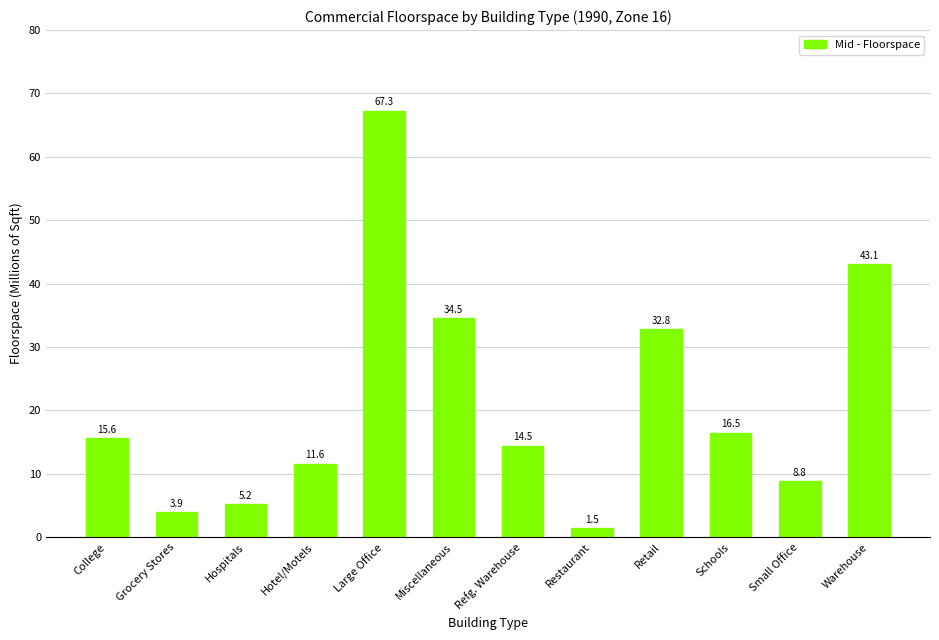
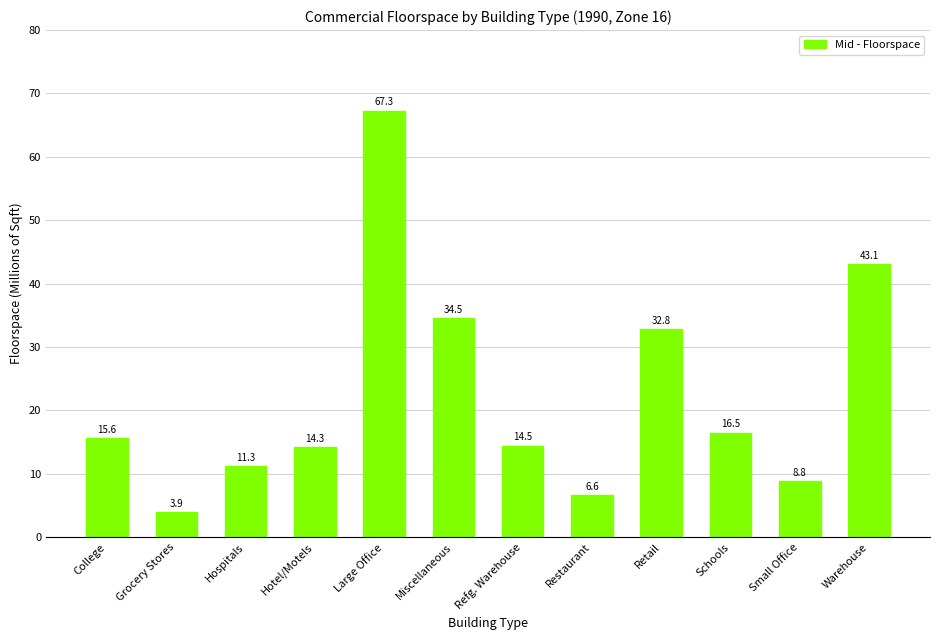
  {
    "College": 15.6,
    "Grocery Stores": 3.9,
-   "Hospitals": 5.2,
-   "Hotel/Motels": 11.6,
+   "Hospitals": 11.3,
+   "Hotel/Motels": 14.3,
    "Large Office": 67.3,
    "Miscellaneous": 34.5,
    "Refg. Warehouse": 14.5,
-   "Restaurant": 1.5,
+   "Restaurant": 6.6,
    "Retail": 32.8,
    "Schools": 16.5,
    "Small Office": 8.8,
    "Warehouse": 43.1
  }
